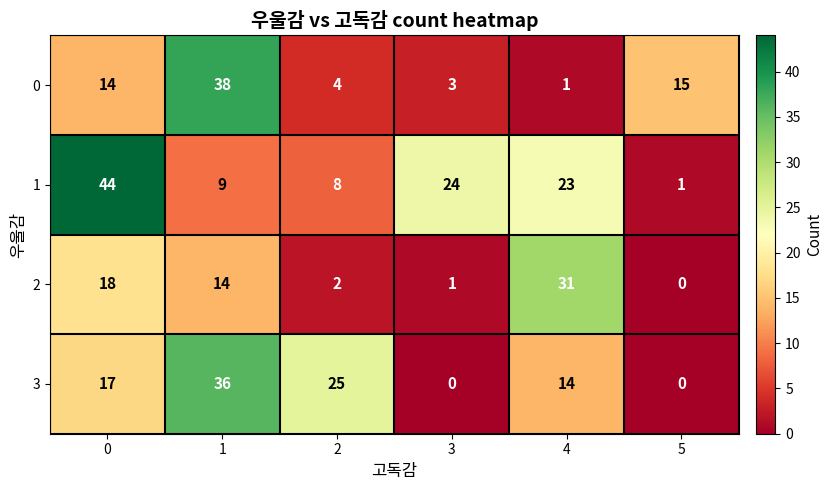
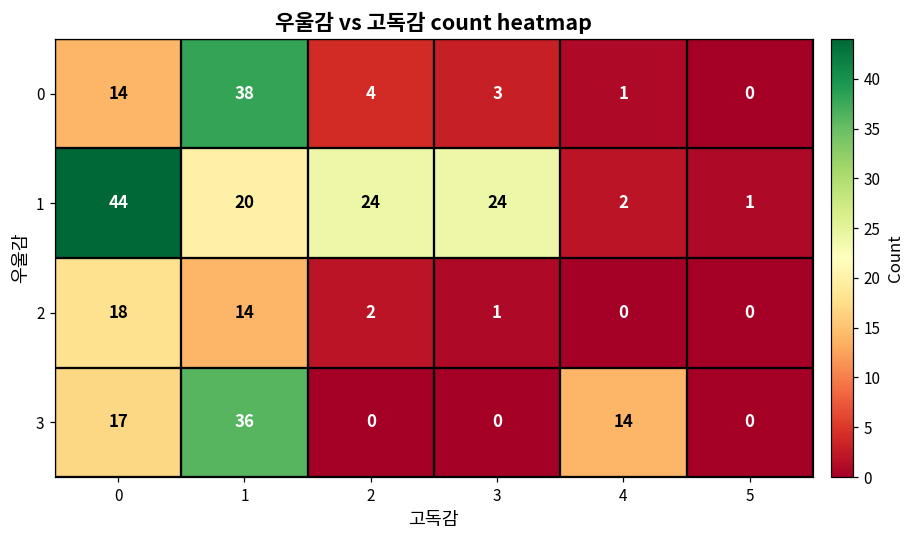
  {
    "0": {
      "0": 14,
      "1": 38,
      "2": 4,
      "3": 3,
      "4": 1,
-     "5": 15
+     "5": 0
    },
    "1": {
      "0": 44,
-     "1": 9,
-     "2": 8,
+     "1": 20,
+     "2": 24,
      "3": 24,
-     "4": 23,
+     "4": 2,
      "5": 1
    },
    "2": {
      "0": 18,
      "1": 14,
      "2": 2,
      "3": 1,
-     "4": 31,
+     "4": 0,
      "5": 0
    },
    "3": {
      "0": 17,
      "1": 36,
-     "2": 25,
+     "2": 0,
      "3": 0,
      "4": 14,
      "5": 0
    }
  }
